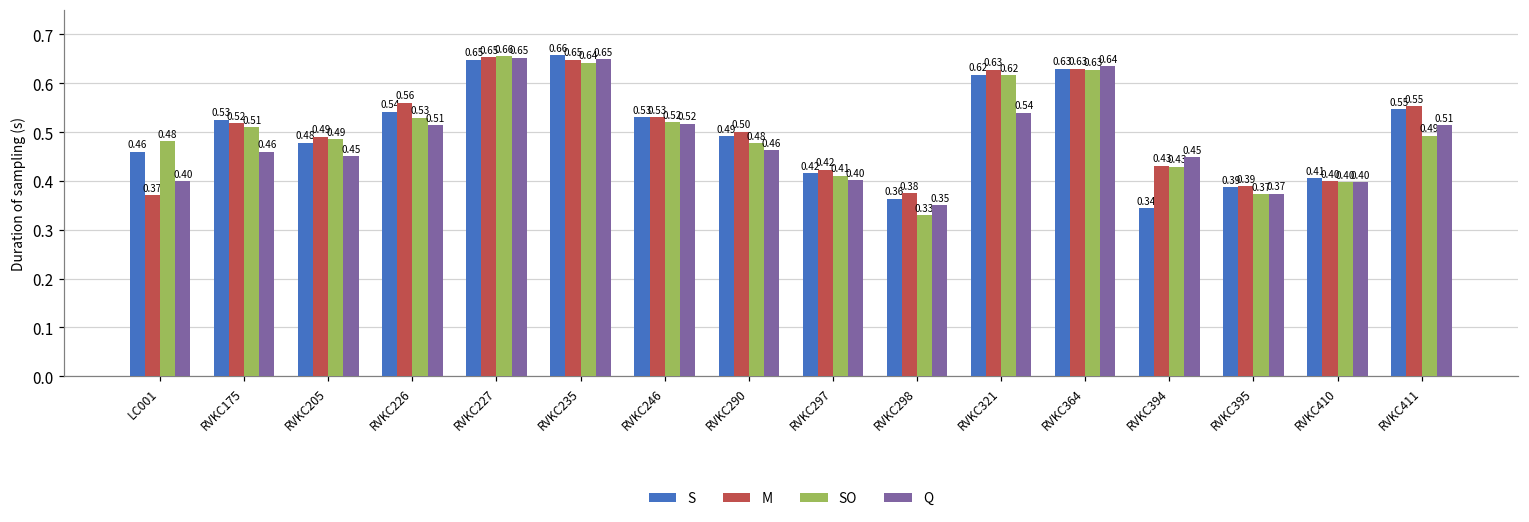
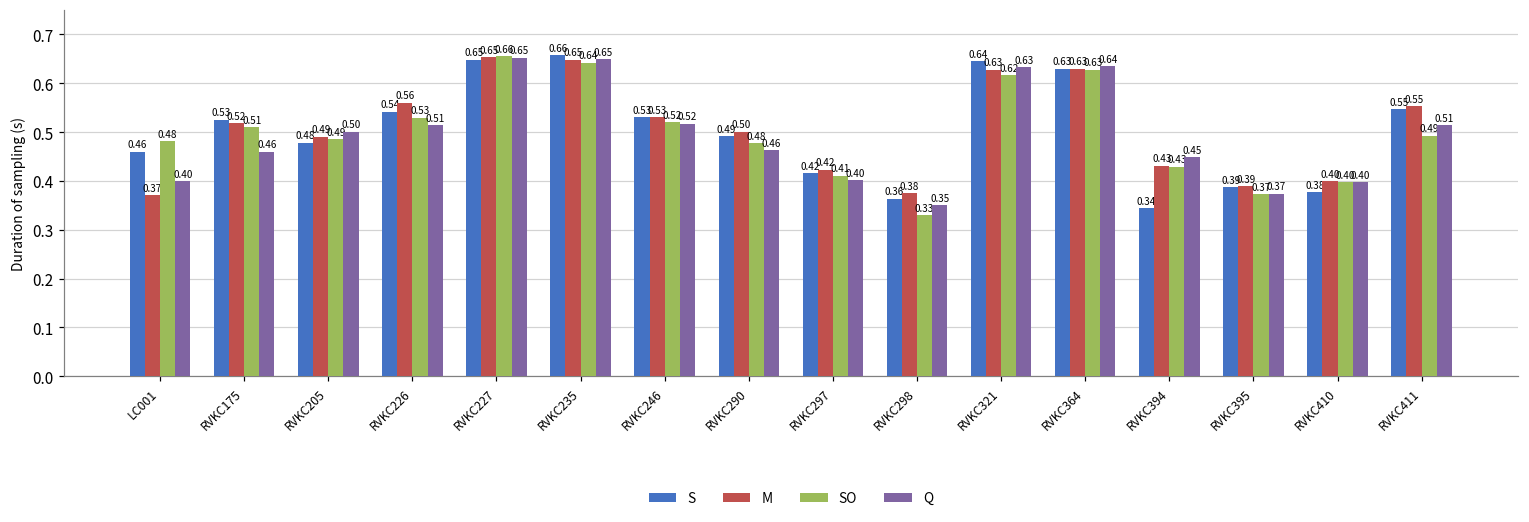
  {
    "S": {
      "LC001": 0.46,
      "RVKC175": 0.53,
      "RVKC205": 0.48,
      "RVKC226": 0.54,
      "RVKC235": 0.66,
      "RVKC290": 0.49,
      "RVKC298": 0.36,
-     "RVKC321": 0.62,
+     "RVKC321": 0.64,
      "RVKC394": 0.34,
-     "RVKC410": 0.41
+     "RVKC410": 0.38
    },
    "M": {
      "LC001": 0.37,
      "RVKC175": 0.52,
      "RVKC226": 0.56,
      "RVKC235": 0.65,
      "RVKC290": 0.50,
      "RVKC297": 0.42,
      "RVKC298": 0.38,
      "RVKC321": 0.63
    },
    "SO": {
      "LC001": 0.48,
      "RVKC175": 0.51,
      "RVKC226": 0.53,
      "RVKC290": 0.48,
      "RVKC297": 0.41,
      "RVKC298": 0.33,
      "RVKC321": 0.62,
      "RVKC411": 0.49
    },
    "Q": {
      "LC001": 0.40,
      "RVKC175": 0.46,
-     "RVKC205": 0.45,
+     "RVKC205": 0.50,
      "RVKC226": 0.51,
      "RVKC235": 0.65,
      "RVKC290": 0.46,
      "RVKC297": 0.40,
      "RVKC298": 0.35,
-     "RVKC321": 0.54,
+     "RVKC321": 0.63,
      "RVKC364": 0.64,
      "RVKC394": 0.45,
      "RVKC411": 0.51
    }
  }
